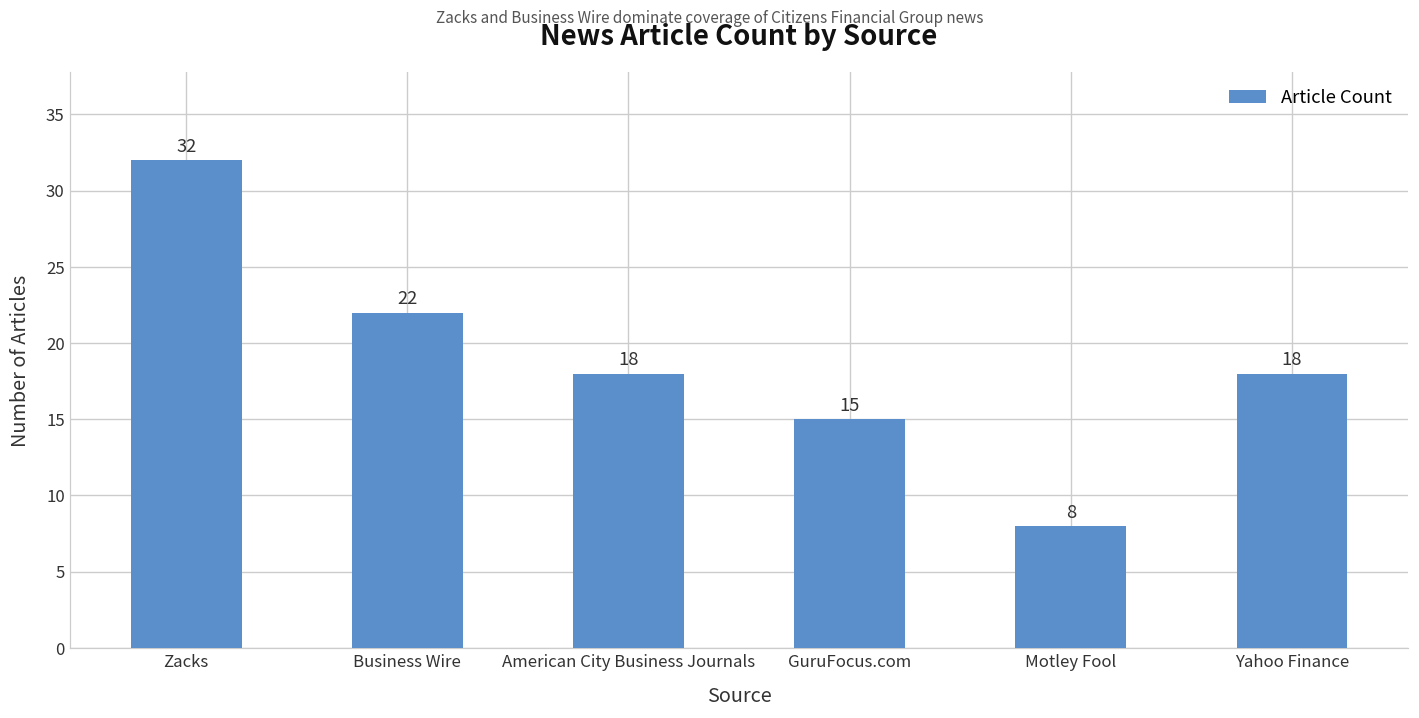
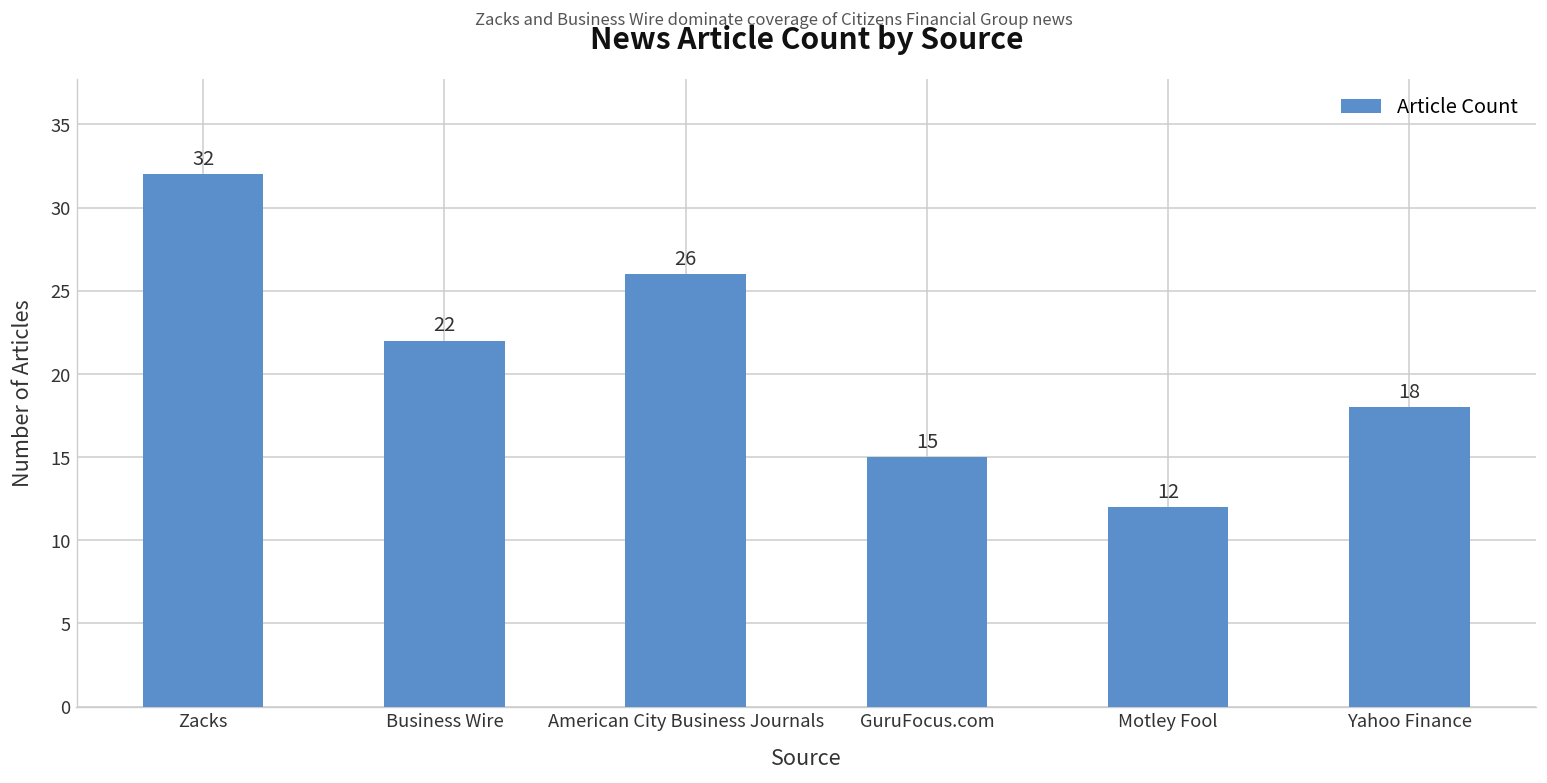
  {
    "Zacks": 32,
    "Business Wire": 22,
-   "American City Business Journals": 18,
+   "American City Business Journals": 26,
    "GuruFocus.com": 15,
-   "Motley Fool": 8,
+   "Motley Fool": 12,
    "Yahoo Finance": 18
  }
